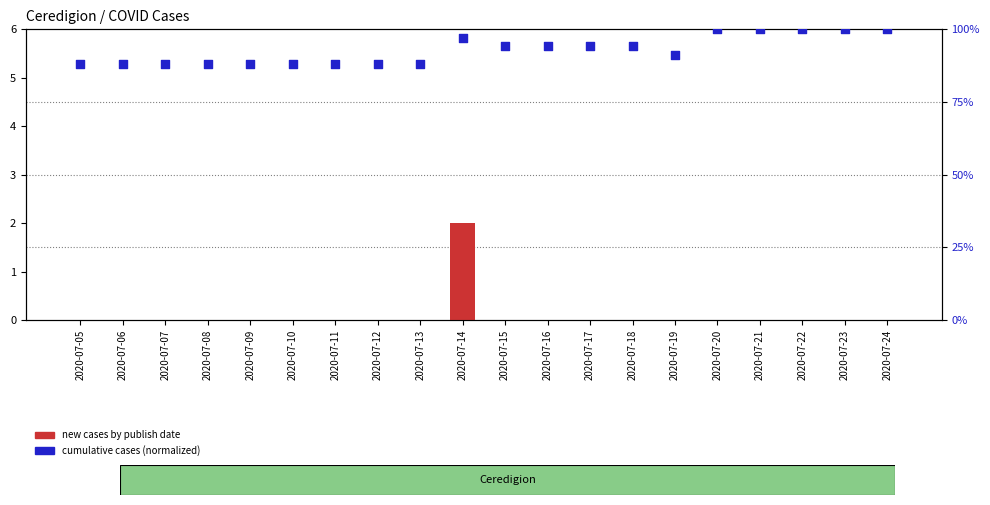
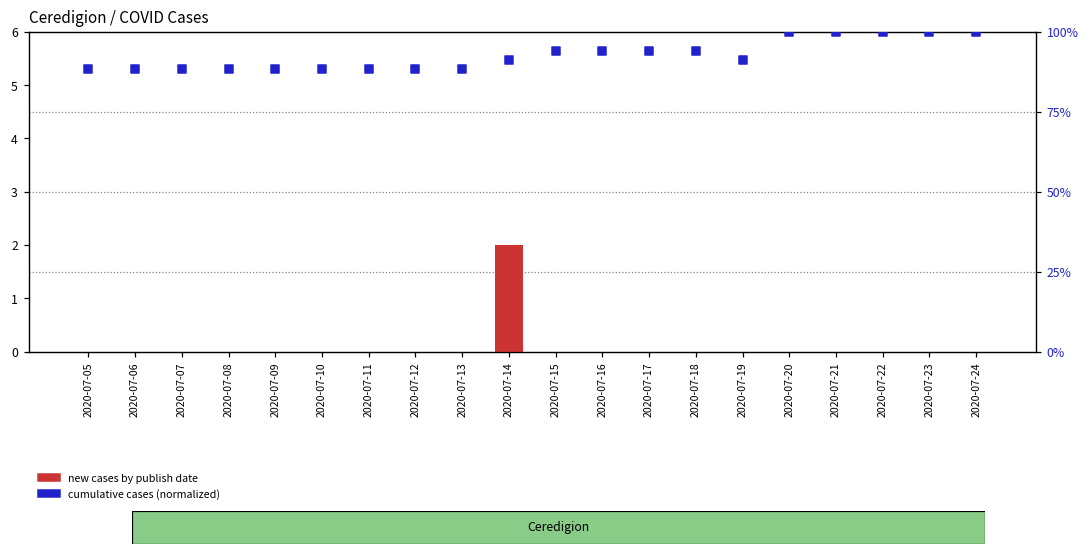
  {
    "new cases by publish date": {
      "2020-07-05": "0.0",
      "2020-07-06": "0.0",
      "2020-07-07": "0.0",
      "2020-07-08": "0.0",
      "2020-07-09": "0.0",
      "2020-07-10": "0.0",
      "2020-07-11": "0.0",
      "2020-07-12": "0.0",
      "2020-07-13": "0.0",
      "2020-07-14": "2.0",
      "2020-07-15": "0.0",
      "2020-07-16": "0.0",
      "2020-07-17": "0.0",
      "2020-07-18": "0.0",
      "2020-07-19": "0.0",
      "2020-07-20": "0.0",
      "2020-07-21": "0.0",
      "2020-07-22": "0.0",
      "2020-07-23": "0.0",
      "2020-07-24": "0.0"
    },
    "cumulative cases (normalized)": {
-     "2020-07-14": "97%"
+     "2020-07-14": "91%"
    }
  }
